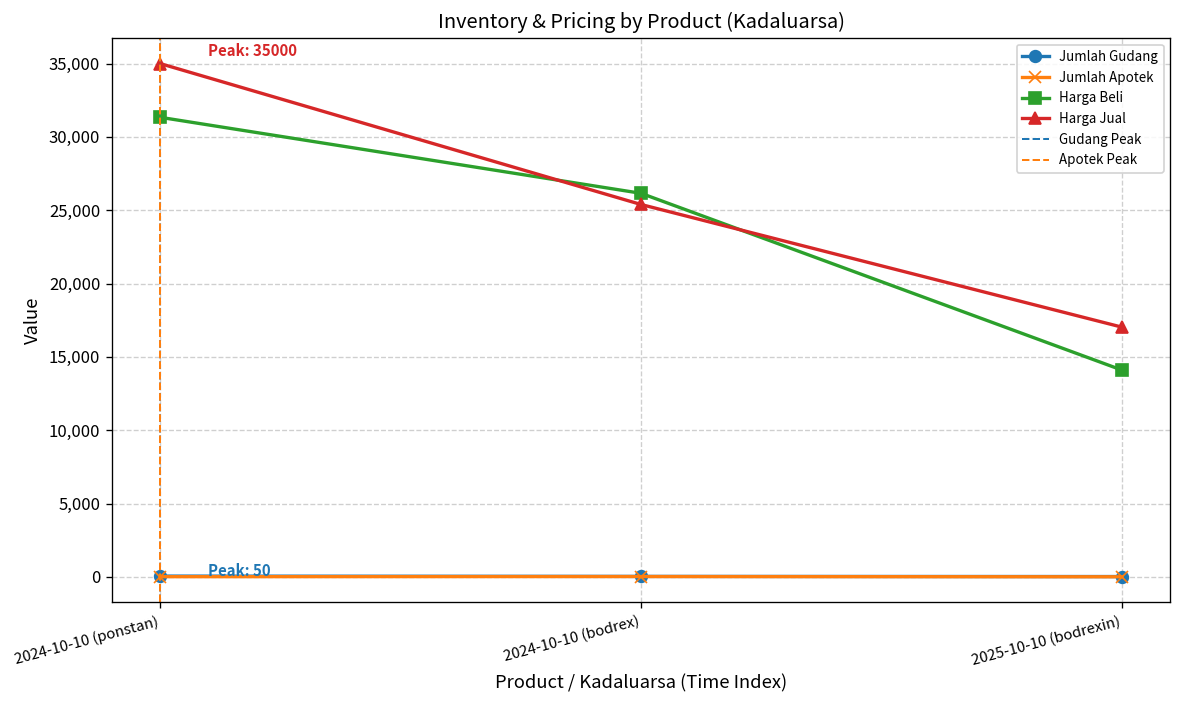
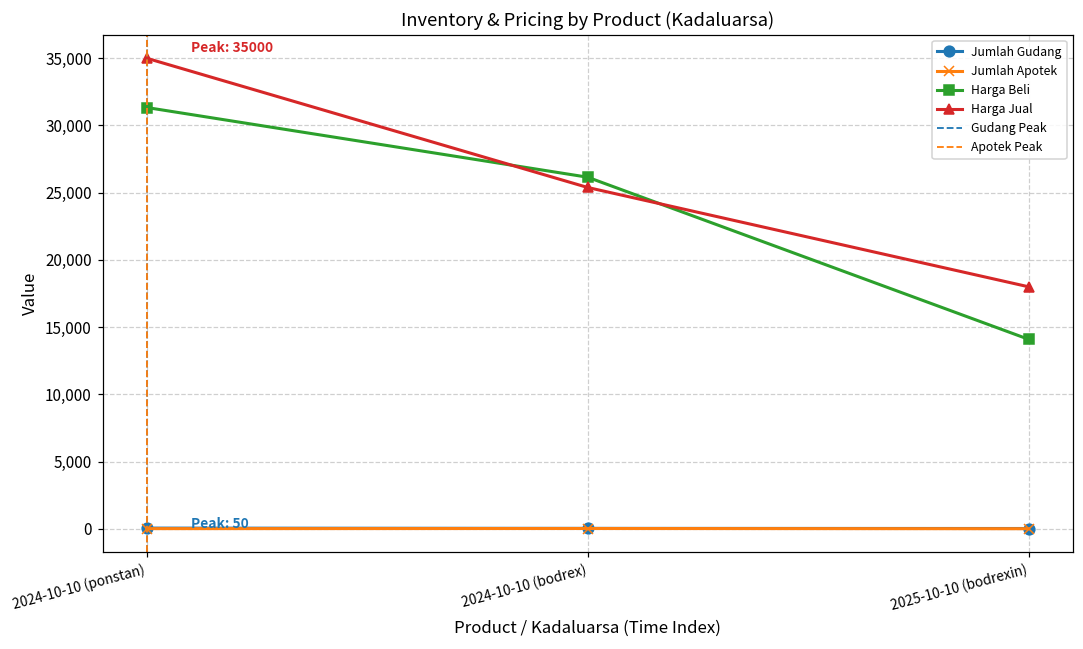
  {
    "Harga Beli": {
      "2024-10-10 (ponstan)": "31,300",
      "2024-10-10 (bodrex)": "26,200",
      "2025-10-10 (bodrexin)": "14,100"
    },
    "Harga Jual": {
      "2024-10-10 (ponstan)": "35,000",
      "2024-10-10 (bodrex)": "25,400",
-     "2025-10-10 (bodrexin)": "17,000"
+     "2025-10-10 (bodrexin)": "18,000"
    }
  }
